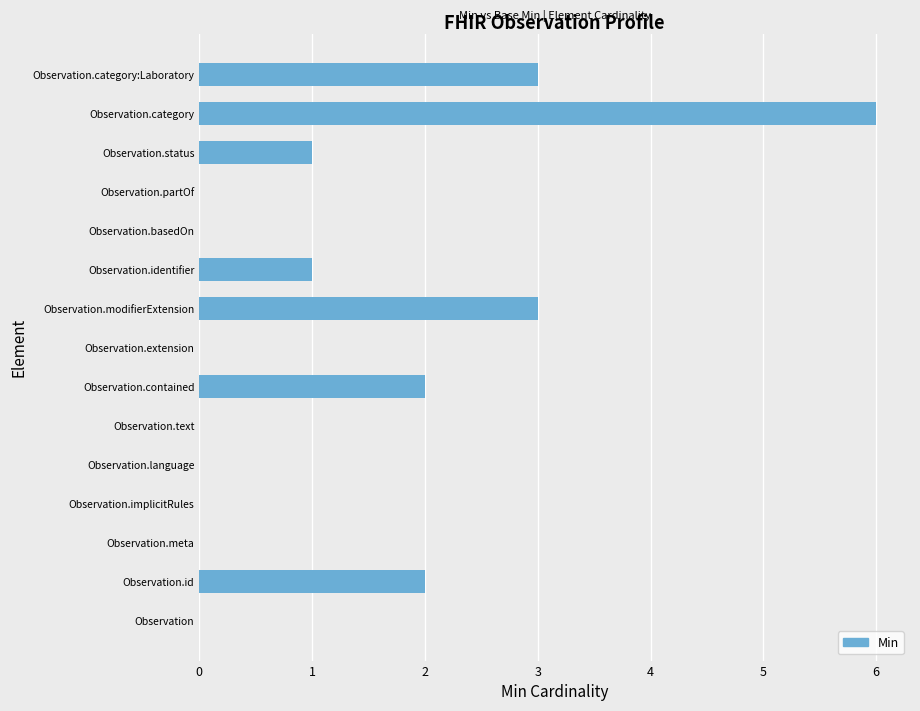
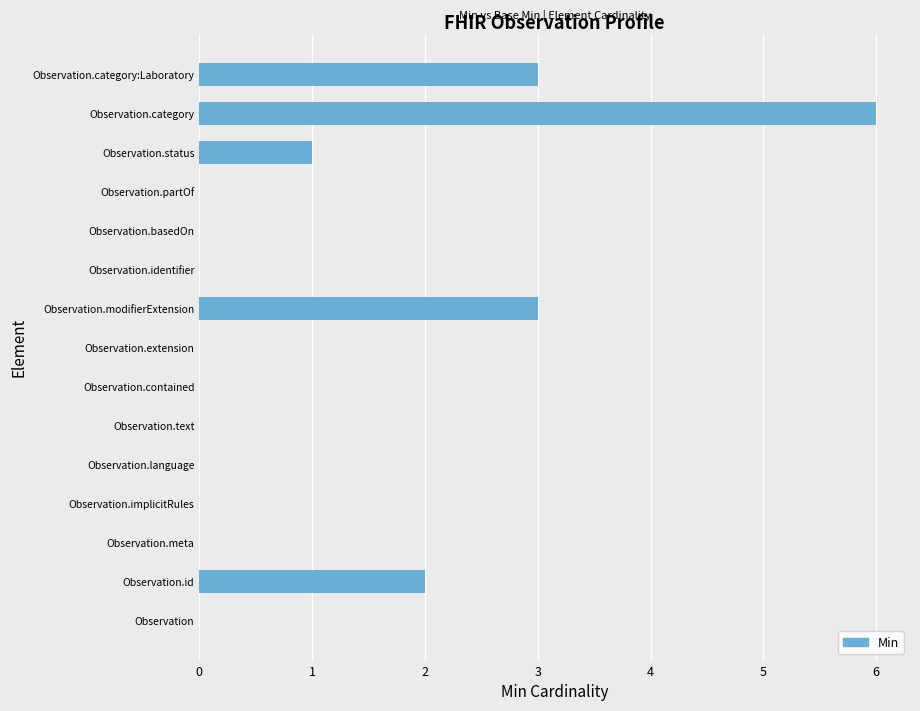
  {
    "Observation.category:Laboratory": 3,
    "Observation.category": 6,
    "Observation.status": 1,
    "Observation.partOf": 0,
    "Observation.basedOn": 0,
-   "Observation.identifier": 1,
+   "Observation.identifier": 0,
    "Observation.modifierExtension": 3,
    "Observation.extension": 0,
-   "Observation.contained": 2,
+   "Observation.contained": 0,
    "Observation.text": 0,
    "Observation.language": 0,
    "Observation.implicitRules": 0,
    "Observation.meta": 0,
    "Observation.id": 2,
    "Observation": 0
  }
